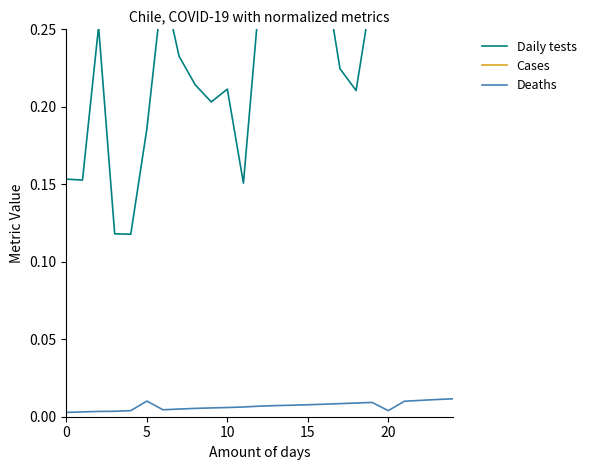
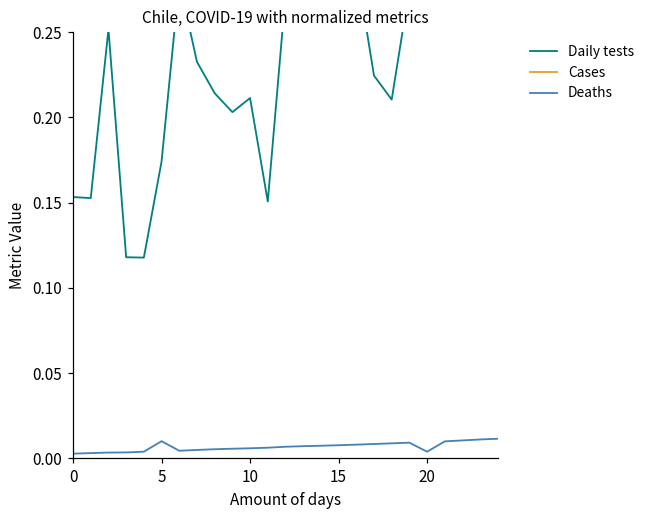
  {
    "Daily tests": {
      "0": 0.153,
-     "5": 0.186,
+     "5": 0.174,
      "10": 0.211
    },
    "Deaths": {
      "0": 0.003,
      "5": 0.010,
      "10": 0.006,
      "15": 0.008,
      "20": 0.004
    }
  }
